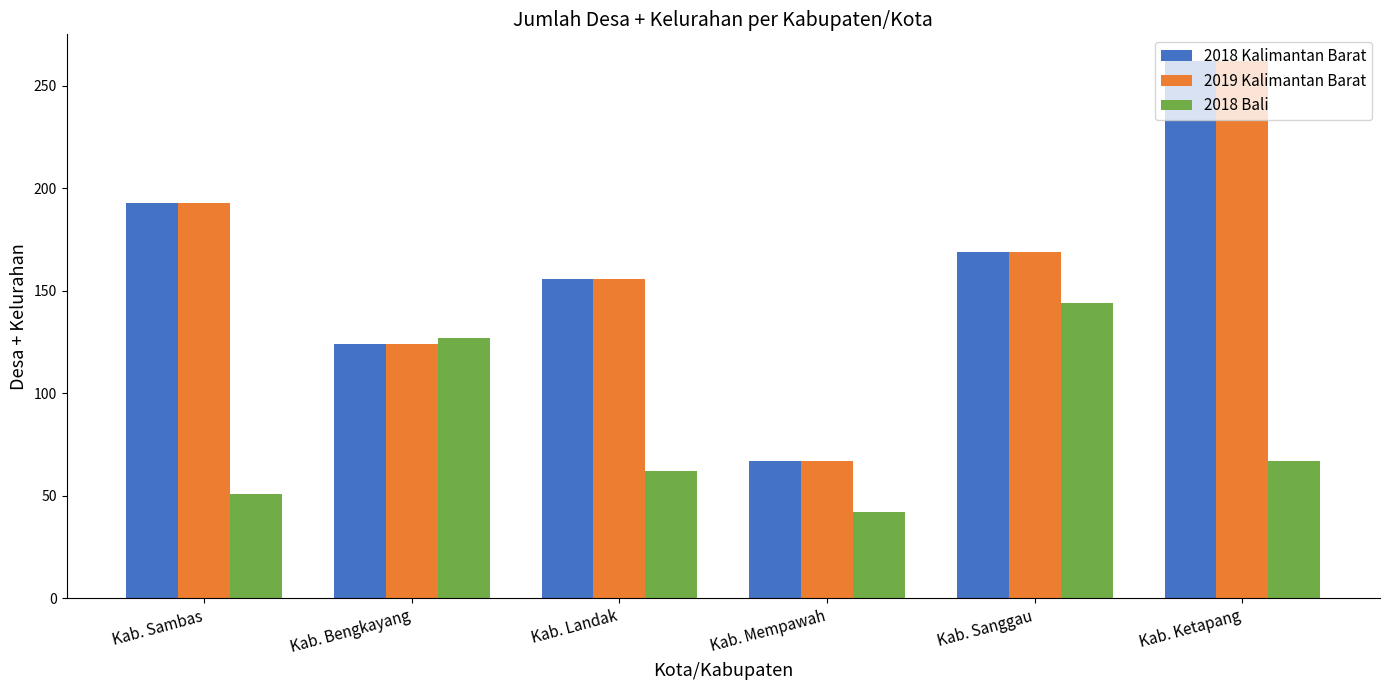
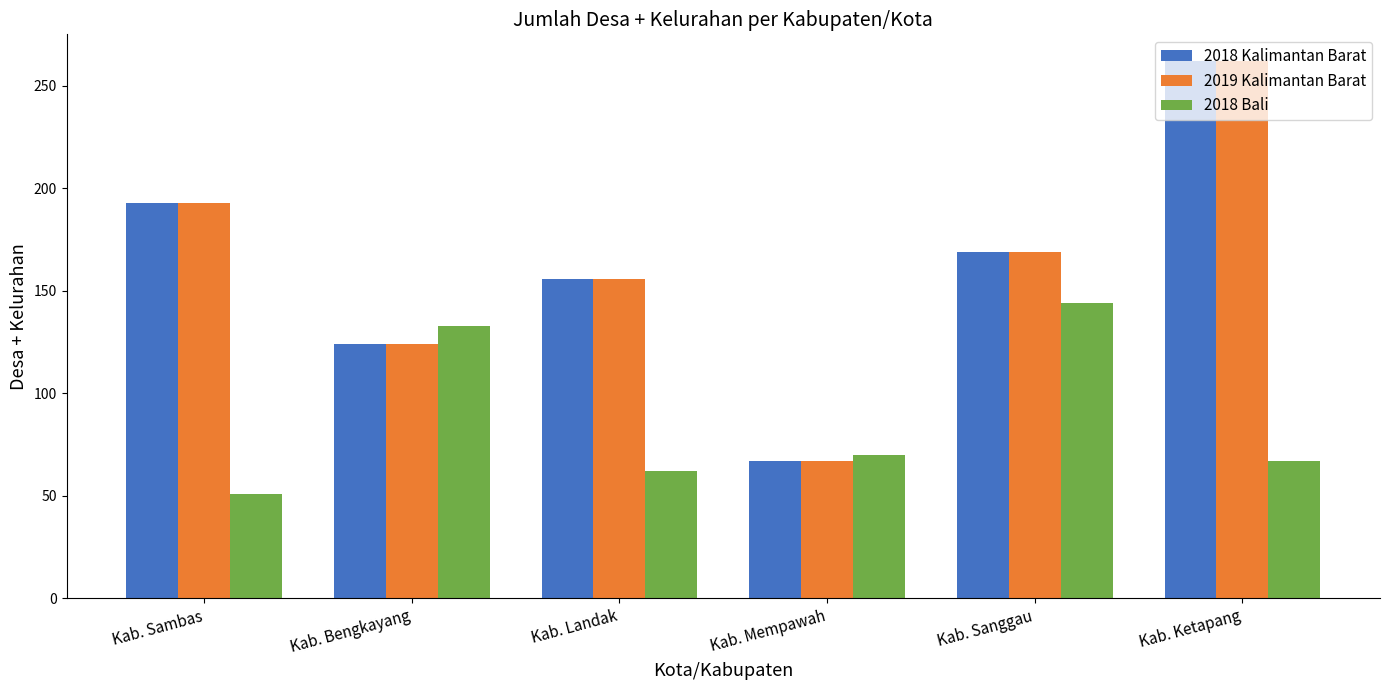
  {
    "2018 Kalimantan Barat": {
      "Kab. Sambas": 193,
      "Kab. Bengkayang": 124,
      "Kab. Landak": 156,
      "Kab. Mempawah": 67,
      "Kab. Sanggau": 169
    },
    "2019 Kalimantan Barat": {
      "Kab. Sambas": 193,
      "Kab. Bengkayang": 124,
      "Kab. Landak": 156,
      "Kab. Mempawah": 67,
      "Kab. Sanggau": 169
    },
    "2018 Bali": {
      "Kab. Sambas": 51,
-     "Kab. Bengkayang": 127,
+     "Kab. Bengkayang": 133,
      "Kab. Landak": 62,
-     "Kab. Mempawah": 42,
+     "Kab. Mempawah": 70,
      "Kab. Sanggau": 144,
      "Kab. Ketapang": 67
    }
  }
